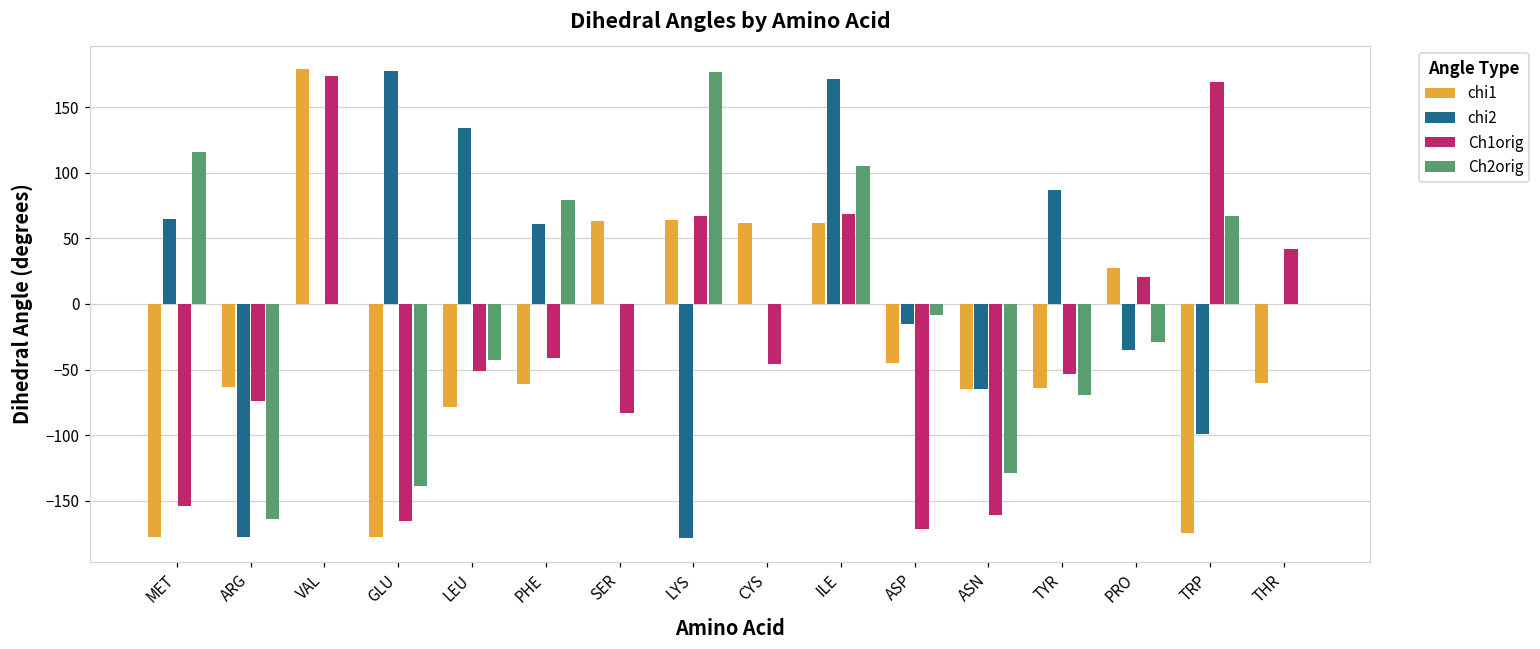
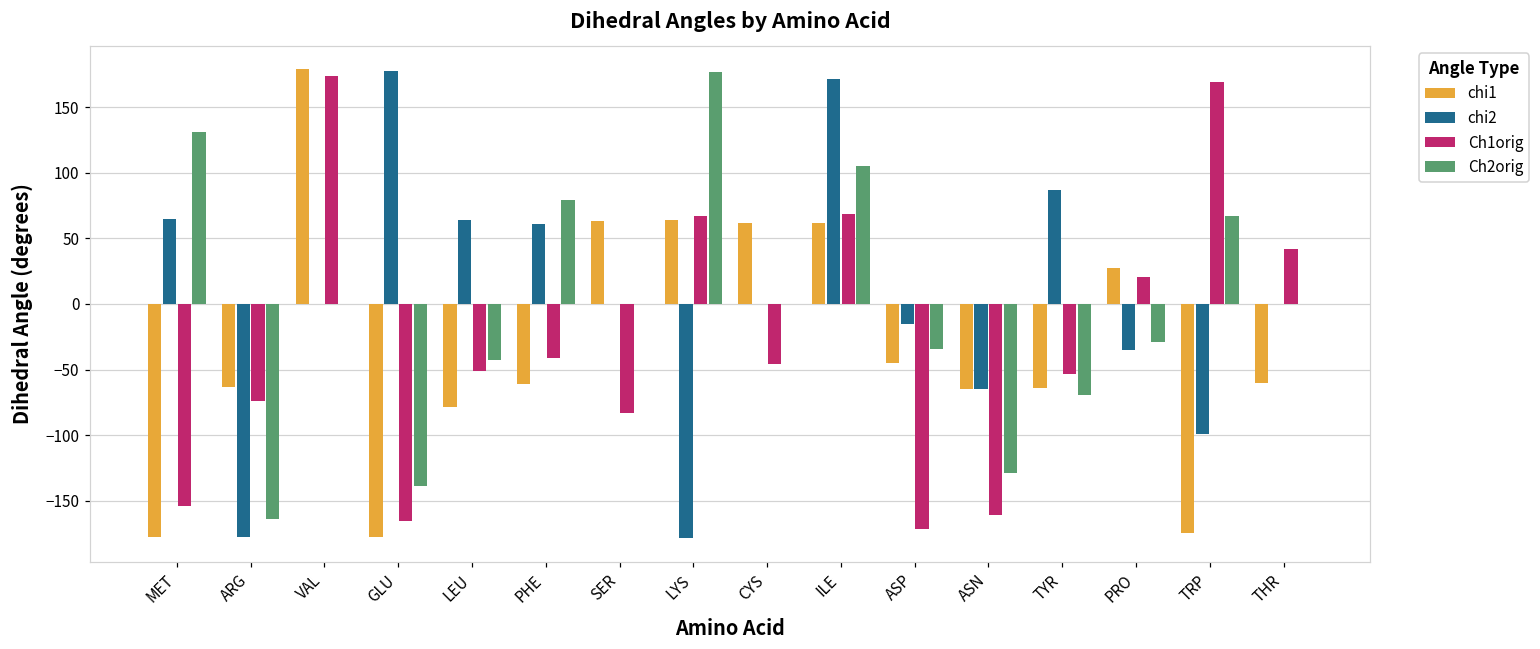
  {
    "chi1": {
      "MET": -178,
      "ARG": -64,
      "VAL": 179,
      "GLU": -178,
      "LEU": -79,
      "PHE": -61,
      "SER": 63,
      "LYS": 64,
      "CYS": 62,
      "ILE": 61,
      "ASP": -45,
      "ASN": -65,
      "TYR": -64,
      "PRO": 27,
      "TRP": -175,
      "THR": -60
    },
    "chi2": {
      "MET": 65,
      "ARG": -178,
      "VAL": 0,
      "GLU": 178,
-     "LEU": 134,
+     "LEU": 64,
      "PHE": 61,
      "SER": 0,
      "LYS": -179,
      "CYS": 0,
      "ILE": 172,
      "ASP": -15,
      "ASN": -65,
      "TYR": 87,
      "PRO": -35,
      "TRP": -100,
      "THR": 0
    },
    "Ch1orig": {
      "MET": -154,
      "ARG": -74,
      "VAL": 174,
      "GLU": -166,
      "LEU": -51,
      "PHE": -41,
      "SER": -83,
      "LYS": 67,
      "CYS": -46,
      "ILE": 69,
      "ASP": -172,
      "ASN": -161,
      "TYR": -53,
      "PRO": 21,
      "TRP": 169,
      "THR": 42
    },
    "Ch2orig": {
-     "MET": 116,
+     "MET": 132,
      "ARG": -164,
      "VAL": 0,
      "GLU": -139,
      "LEU": -43,
      "PHE": 79,
      "SER": 0,
      "LYS": 177,
      "CYS": 0,
      "ILE": 105,
-     "ASP": -9,
+     "ASP": -34,
      "ASN": -129,
      "TYR": -69,
      "PRO": -29,
      "TRP": 67,
      "THR": 0
    }
  }
